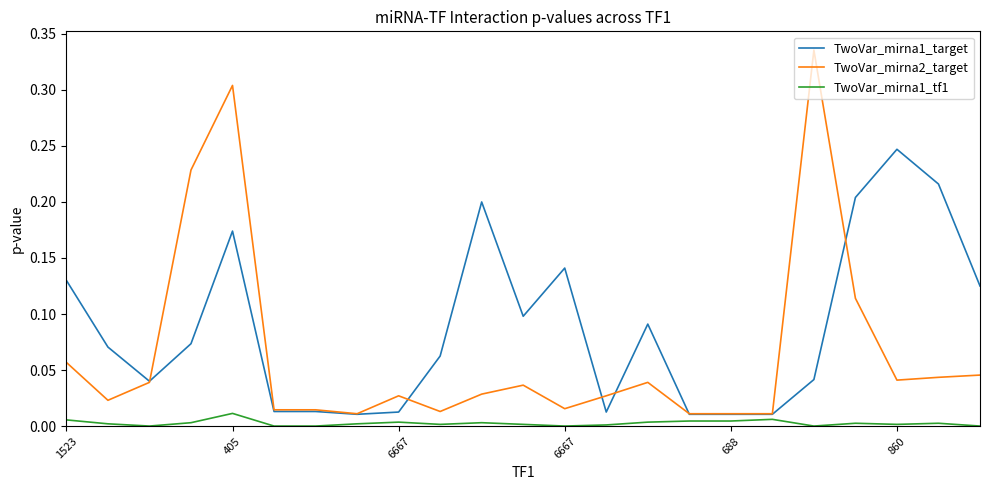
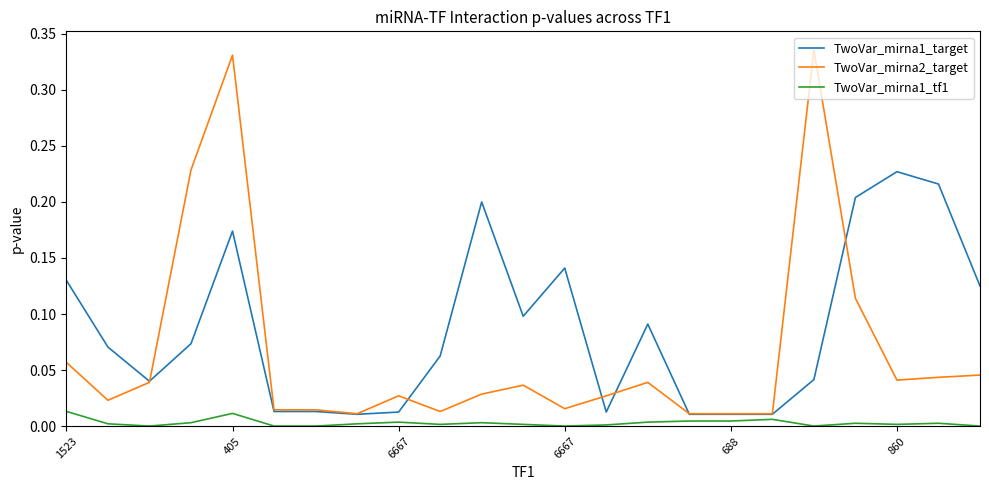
  {
    "TwoVar_mirna1_target": {
      "1523": 0.130,
      "405": 0.174,
-     "860": 0.247
+     "860": 0.227
    },
    "TwoVar_mirna2_target": {
      "1523": 0.057,
-     "405": 0.304,
+     "405": 0.331,
      "860": 0.041
    },
    "TwoVar_mirna1_tf1": {
-     "1523": 0.006,
+     "1523": 0.013,
      "405": 0.011,
      "688": 0.005,
      "860": 0.002
    }
  }
